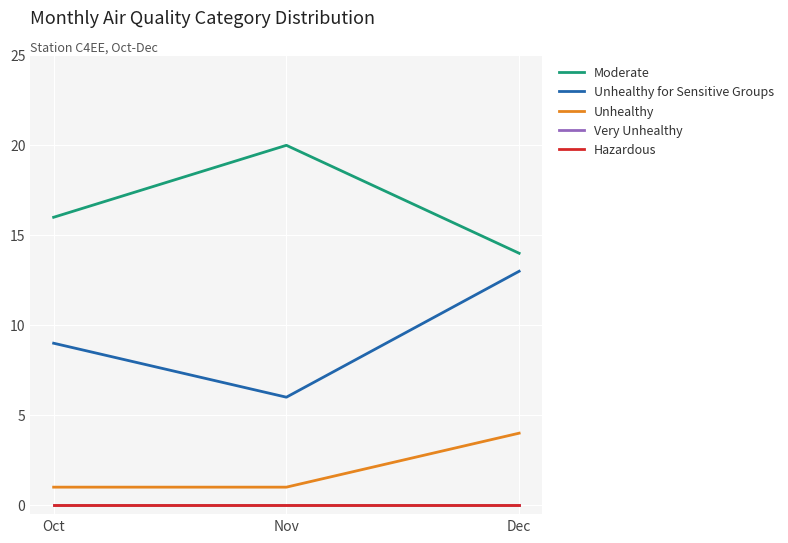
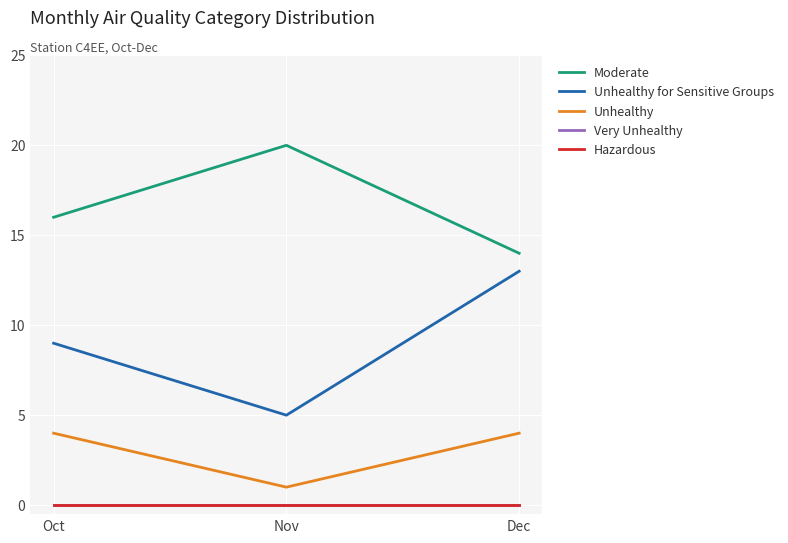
  {
    "Moderate": {
      "Oct": 16,
      "Nov": 20,
      "Dec": 14
    },
    "Unhealthy for Sensitive Groups": {
      "Oct": 9,
-     "Nov": 6,
+     "Nov": 5,
      "Dec": 13
    },
    "Unhealthy": {
-     "Oct": 1,
+     "Oct": 4,
      "Nov": 1,
      "Dec": 4
    },
    "Hazardous": {
      "Oct": 0,
      "Nov": 0,
      "Dec": 0
    }
  }
